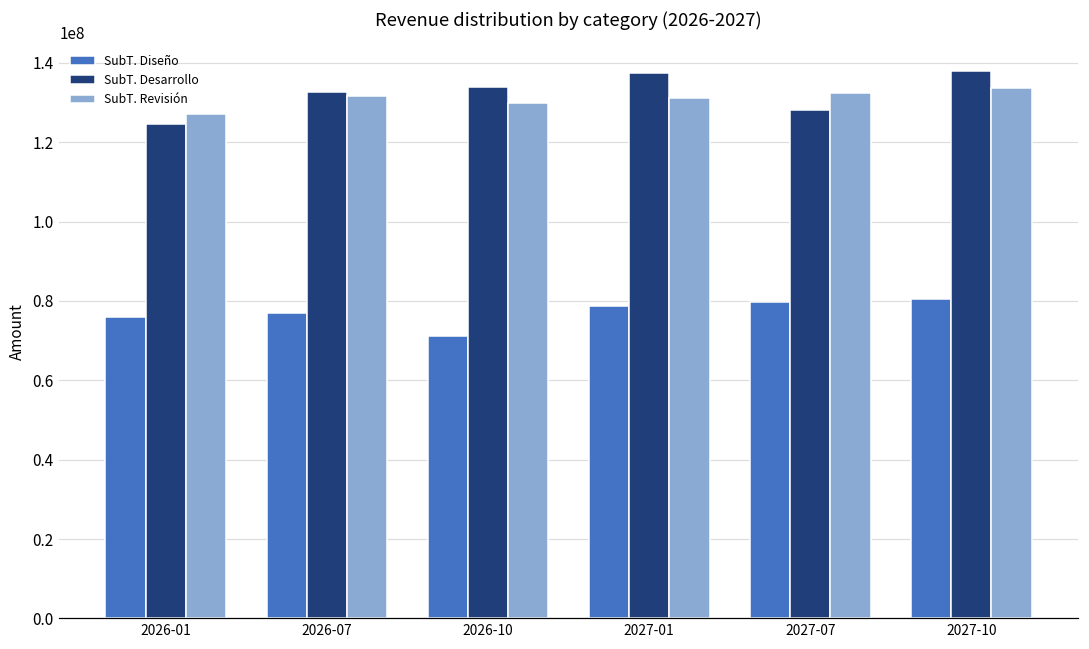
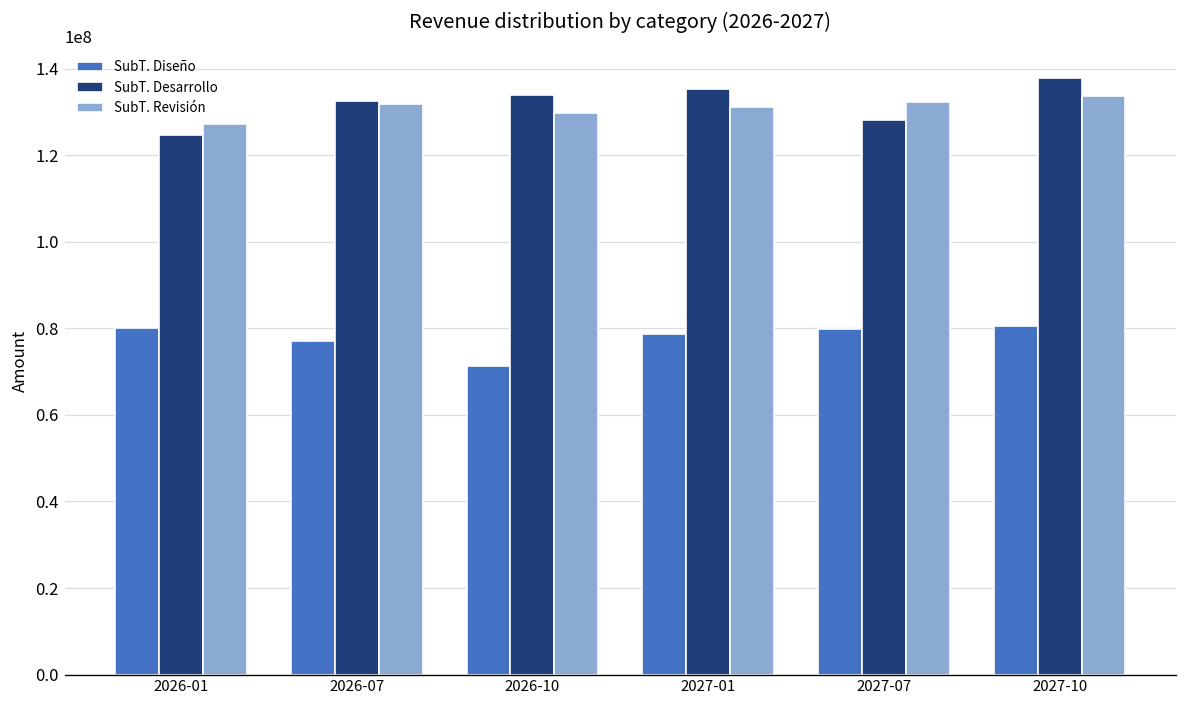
  {
    "SubT. Diseño": {
-     "2026-01": 76000000,
+     "2026-01": 80000000,
      "2026-07": 77000000,
      "2026-10": 71000000,
      "2027-01": 79000000,
      "2027-07": 80000000,
      "2027-10": 81000000
    },
    "SubT. Desarrollo": {
      "2026-01": 125000000,
      "2026-07": 133000000,
      "2026-10": 134000000,
-     "2027-01": 138000000,
+     "2027-01": 135000000,
      "2027-07": 128000000,
      "2027-10": 138000000
    },
    "SubT. Revisión": {
      "2026-01": 127000000,
      "2026-07": 132000000,
      "2026-10": 130000000,
      "2027-01": 131000000,
      "2027-07": 132000000,
      "2027-10": 134000000
    }
  }
